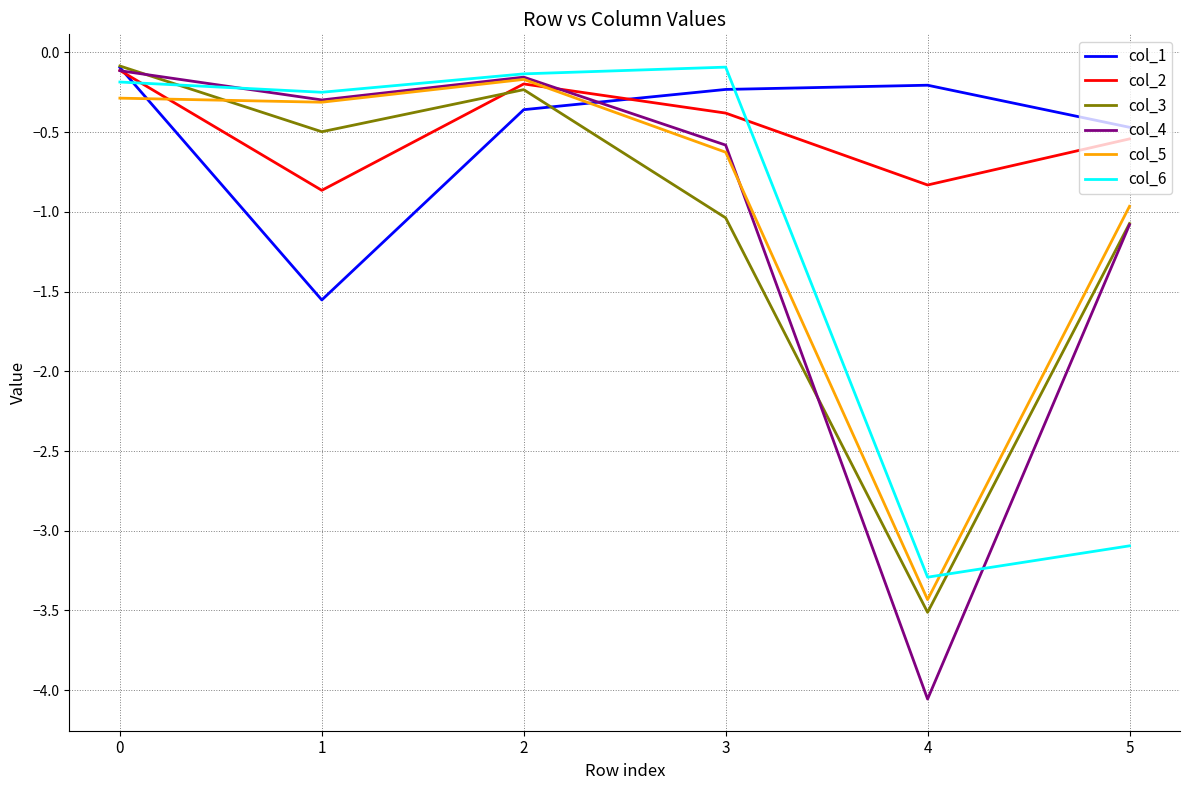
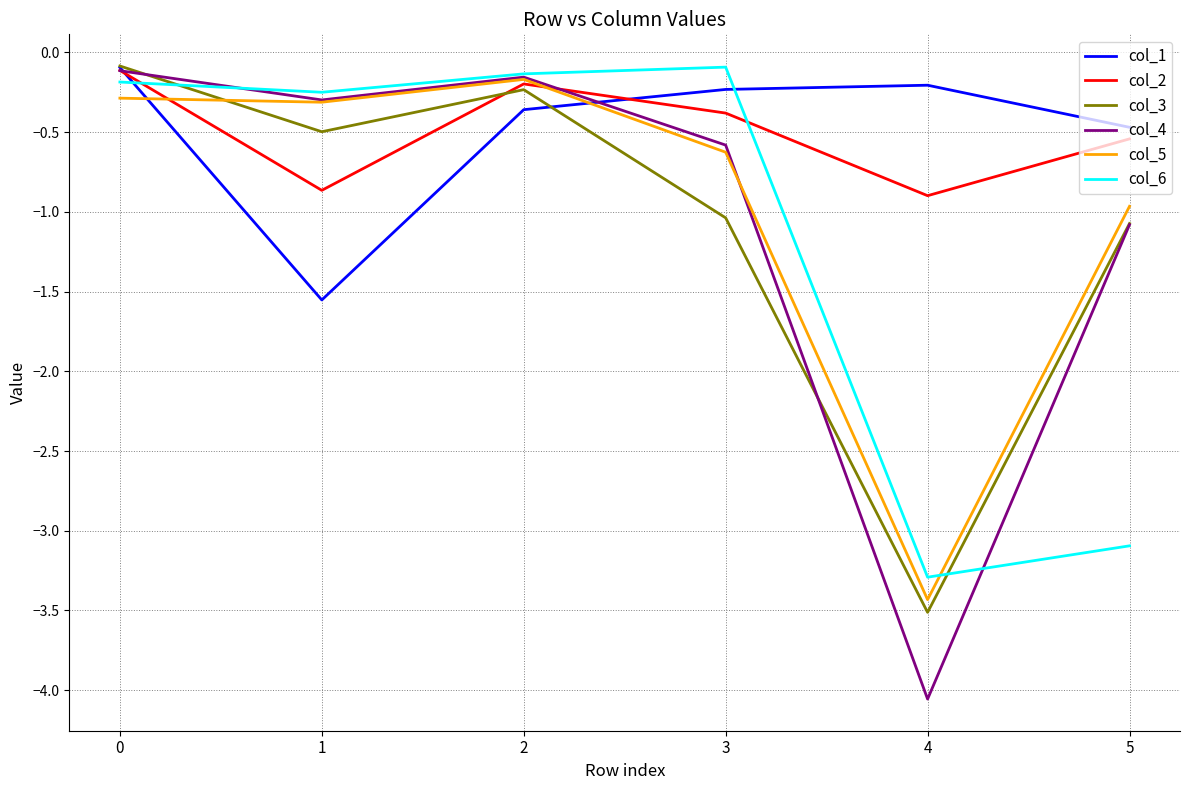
  {
    "col_1": {
      "1": -1.55,
      "2": -0.36,
      "3": -0.23,
      "4": -0.21
    },
    "col_2": {
      "1": -0.86,
      "2": -0.20,
      "3": -0.38,
-     "4": -0.83
+     "4": -0.90
    },
    "col_3": {
      "1": -0.50,
      "2": -0.23,
      "3": -1.04,
      "4": -3.51
    },
    "col_4": {
      "3": -0.58,
      "4": -4.06
    },
    "col_5": {
      "0": -0.29,
      "3": -0.63,
      "4": -3.43,
      "5": -0.97
    },
    "col_6": {
      "0": -0.19,
      "1": -0.25,
      "2": -0.13,
      "3": -0.09,
      "4": -3.29,
      "5": -3.09
    }
  }
